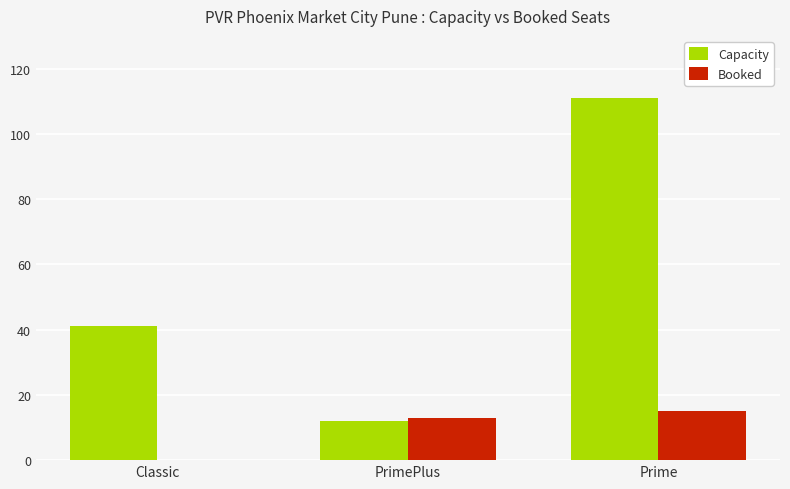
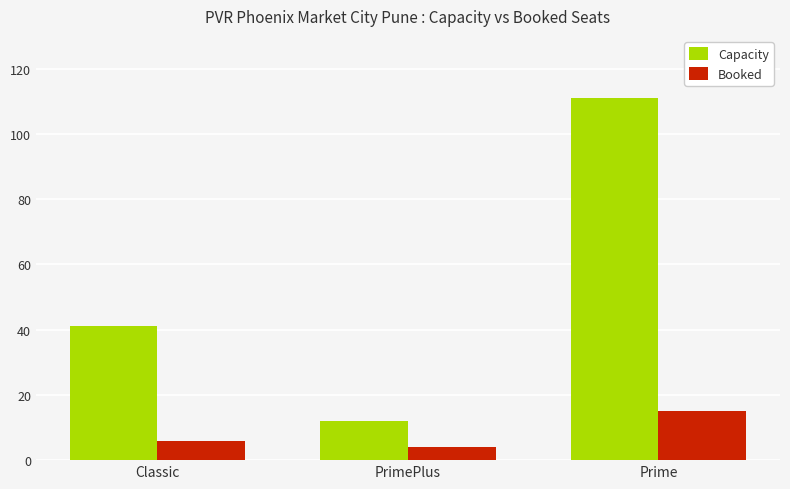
  {
    "Capacity": {
      "Classic": 41,
      "PrimePlus": 12,
      "Prime": 111
    },
    "Booked": {
-     "Classic": 0,
-     "PrimePlus": 13,
+     "Classic": 6,
+     "PrimePlus": 4,
      "Prime": 15
    }
  }
